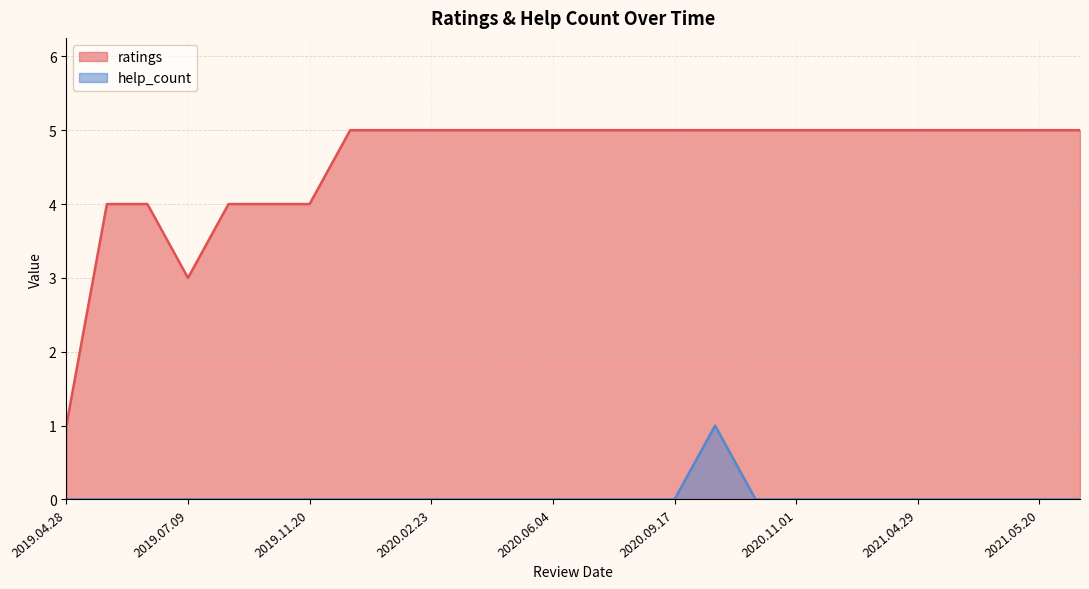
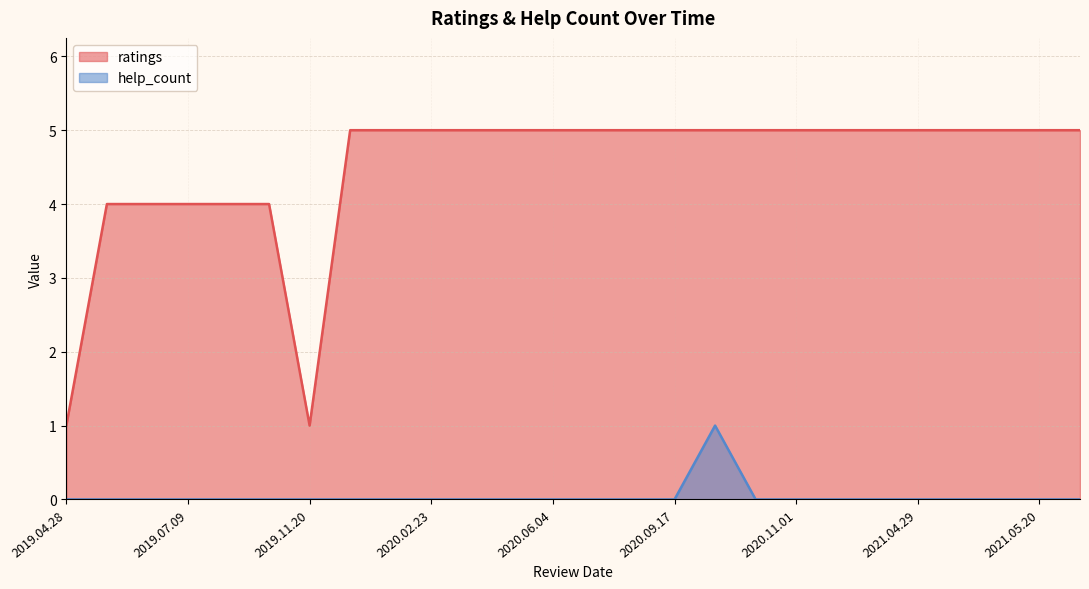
  {
    "ratings": {
      "2019.04.28": 1,
-     "2019.07.09": 3,
-     "2019.11.20": 4,
+     "2019.07.09": 4,
+     "2019.11.20": 1,
      "2020.02.23": 5,
      "2020.06.04": 5,
      "2020.09.17": 5,
      "2020.11.01": 5,
      "2021.04.29": 5,
      "2021.05.20": 5
    },
    "help_count": {
      "2019.04.28": 0,
      "2019.07.09": 0,
      "2019.11.20": 0,
      "2020.02.23": 0,
      "2020.06.04": 0,
      "2020.09.17": 0,
      "2020.11.01": 0,
      "2021.04.29": 0,
      "2021.05.20": 0
    }
  }
